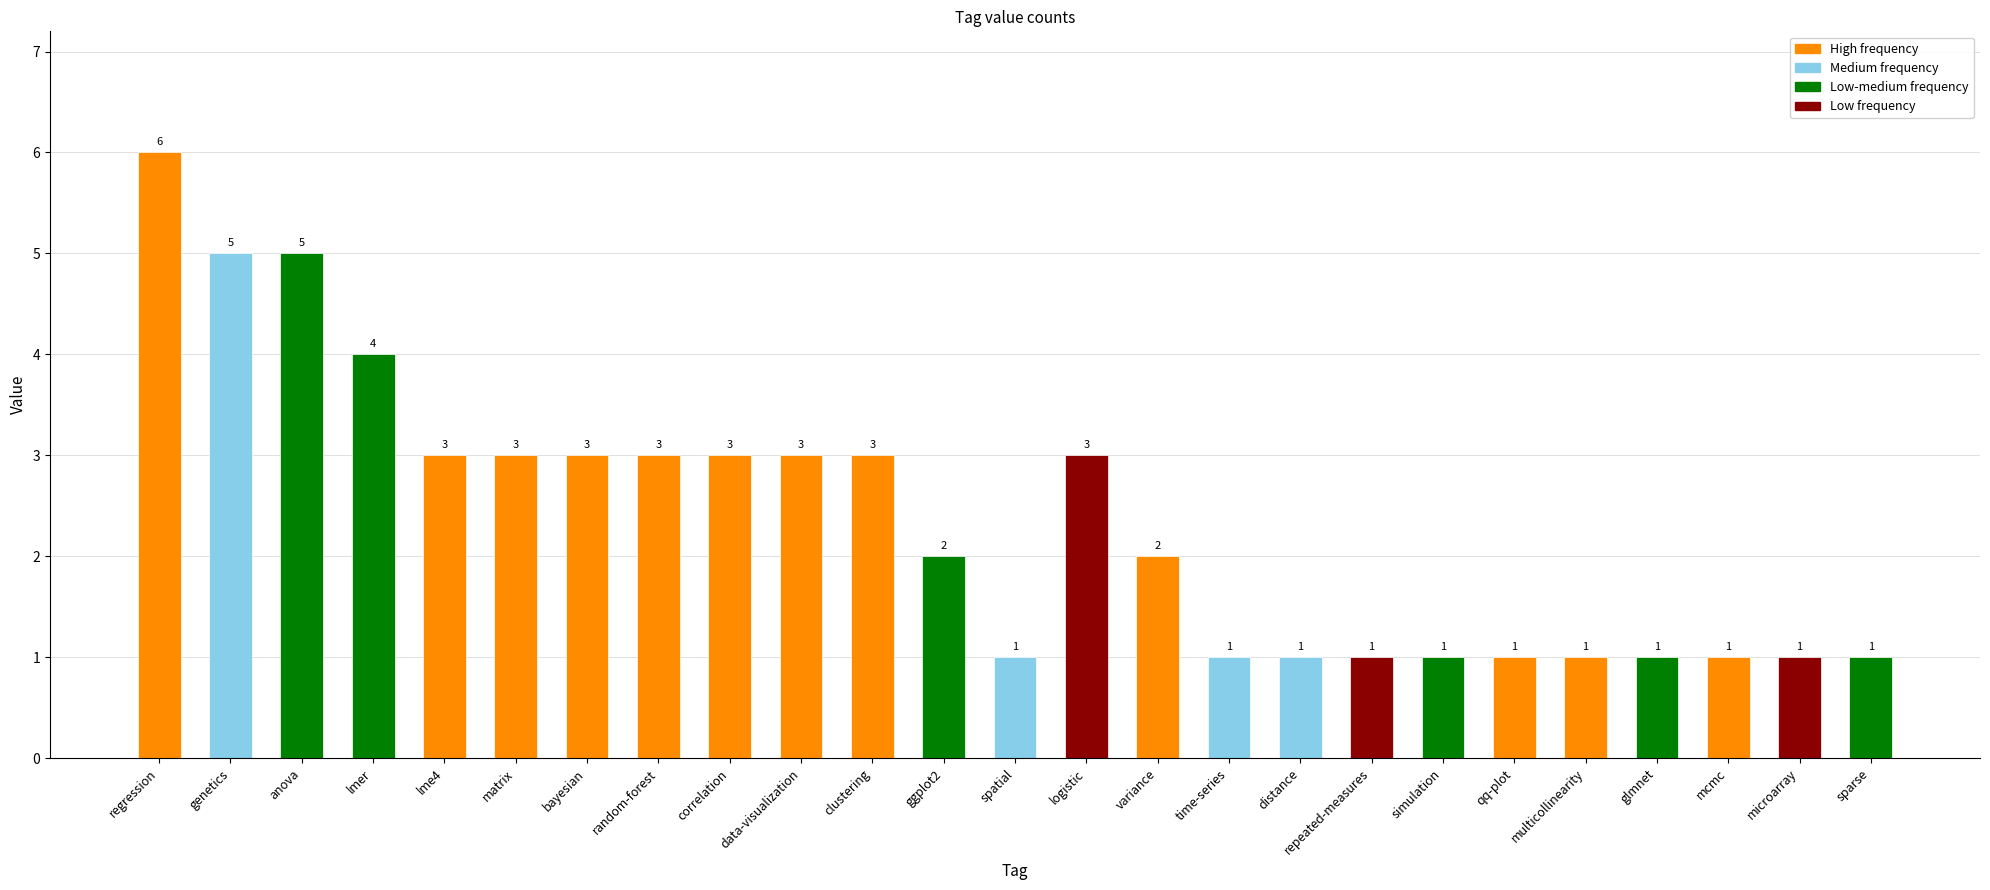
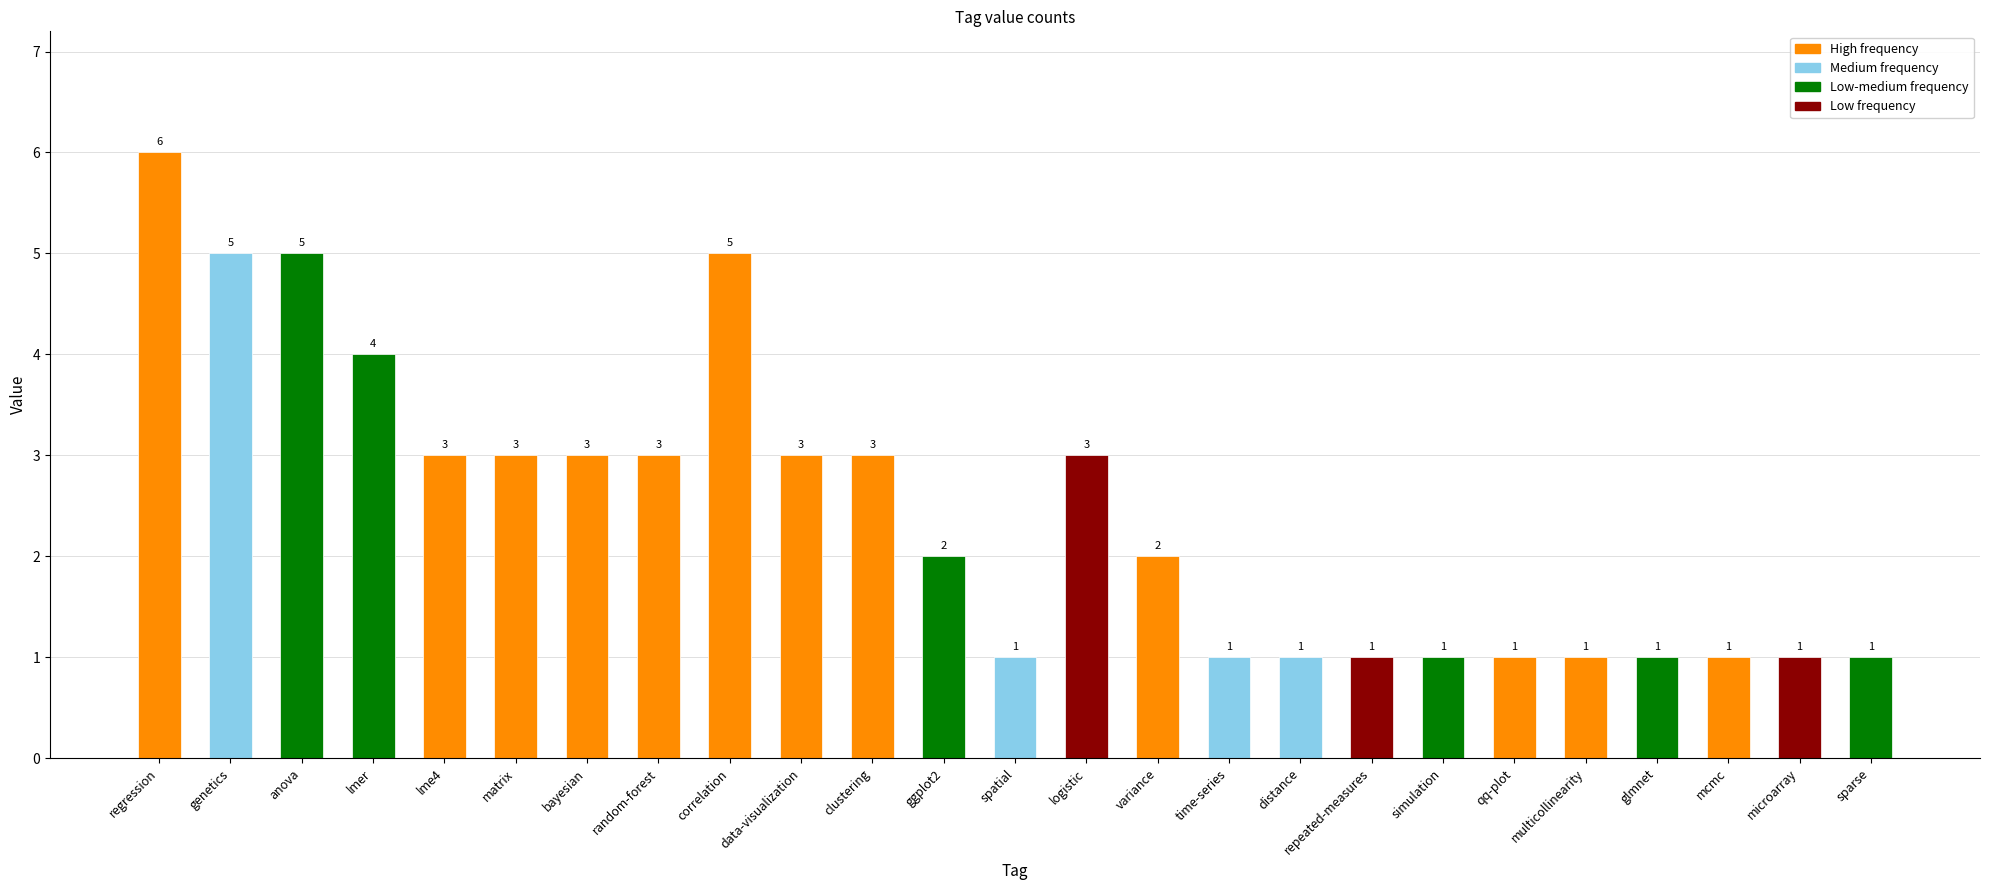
  {
    "regression": 6,
    "genetics": 5,
    "anova": 5,
    "lmer": 4,
    "lme4": 3,
    "matrix": 3,
    "bayesian": 3,
    "random-forest": 3,
-   "correlation": 3,
+   "correlation": 5,
    "data-visualization": 3,
    "clustering": 3,
    "ggplot2": 2,
    "spatial": 1,
    "logistic": 3,
    "variance": 2,
    "time-series": 1,
    "distance": 1,
    "repeated-measures": 1,
    "simulation": 1,
    "qq-plot": 1,
    "multicollinearity": 1,
    "glmnet": 1,
    "mcmc": 1,
    "microarray": 1,
    "sparse": 1
  }
